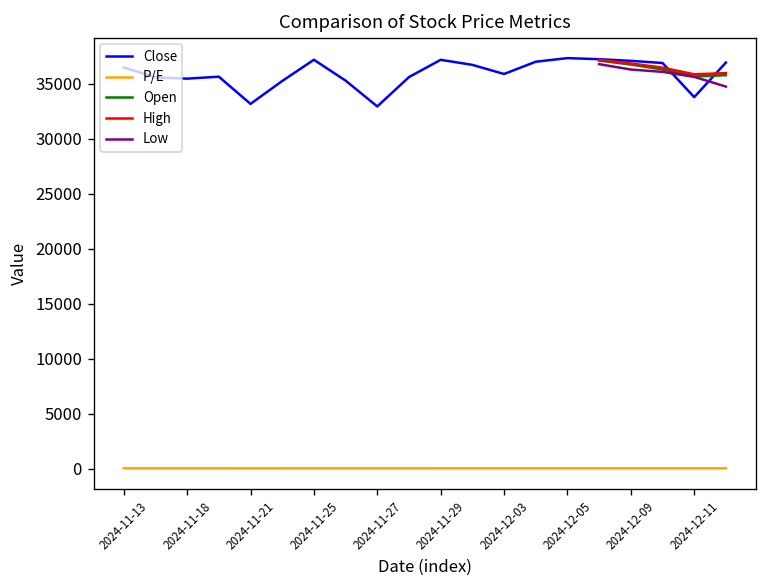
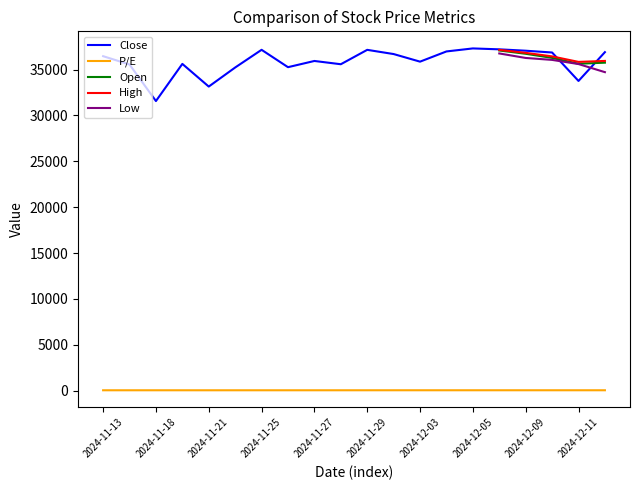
  {
    "Close": {
-     "2024-11-18": 35000,
+     "2024-11-18": 32000,
      "2024-11-21": 33000,
      "2024-11-25": 37000,
-     "2024-11-27": 33000,
+     "2024-11-27": 36000,
      "2024-11-29": 37000,
      "2024-12-03": 36000,
      "2024-12-05": 37000,
      "2024-12-11": 34000
    },
    "P/E": {
      "2024-11-13": 0,
      "2024-11-18": 0,
      "2024-11-21": 0,
      "2024-11-25": 0,
      "2024-11-27": 0,
      "2024-11-29": 0,
      "2024-12-03": 0,
      "2024-12-05": 0,
      "2024-12-09": 0,
      "2024-12-11": 0
    },
    "Low": {
      "2024-12-09": 36000
    }
  }
